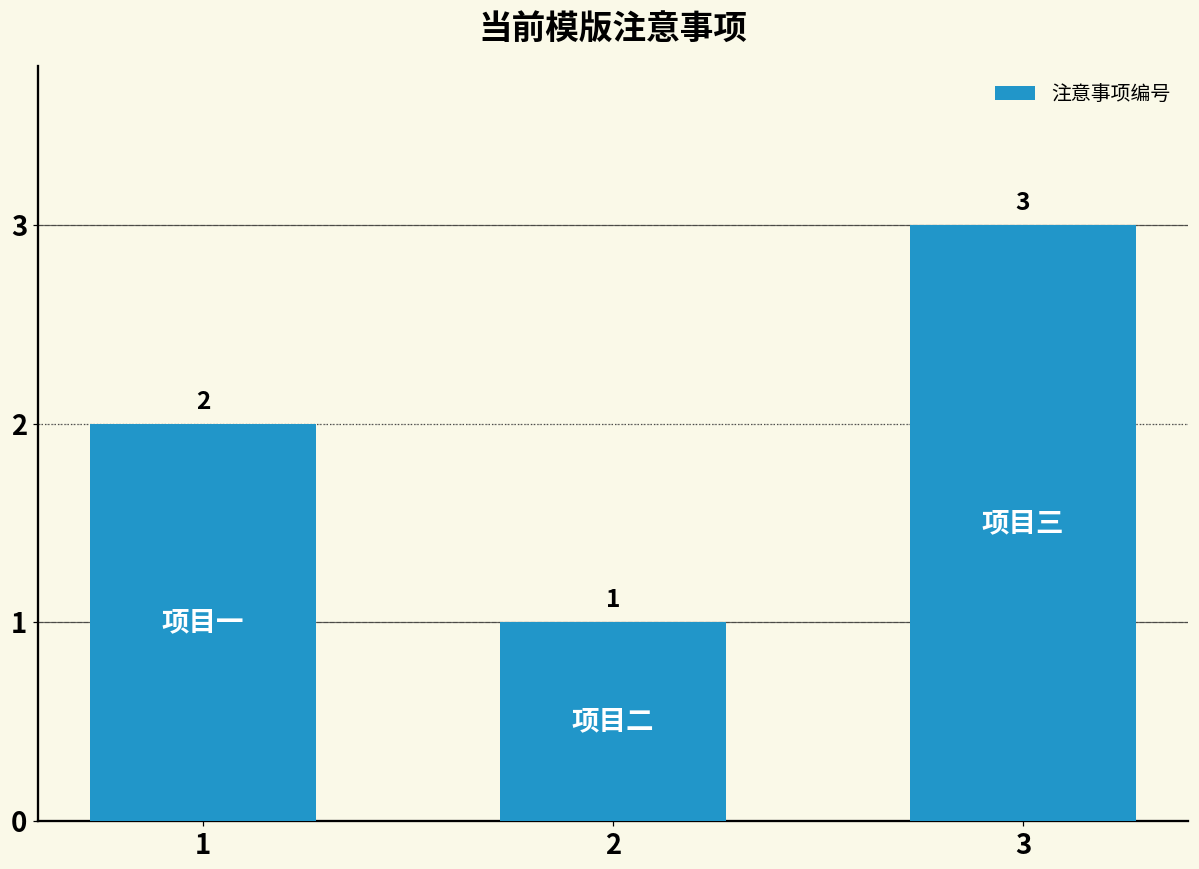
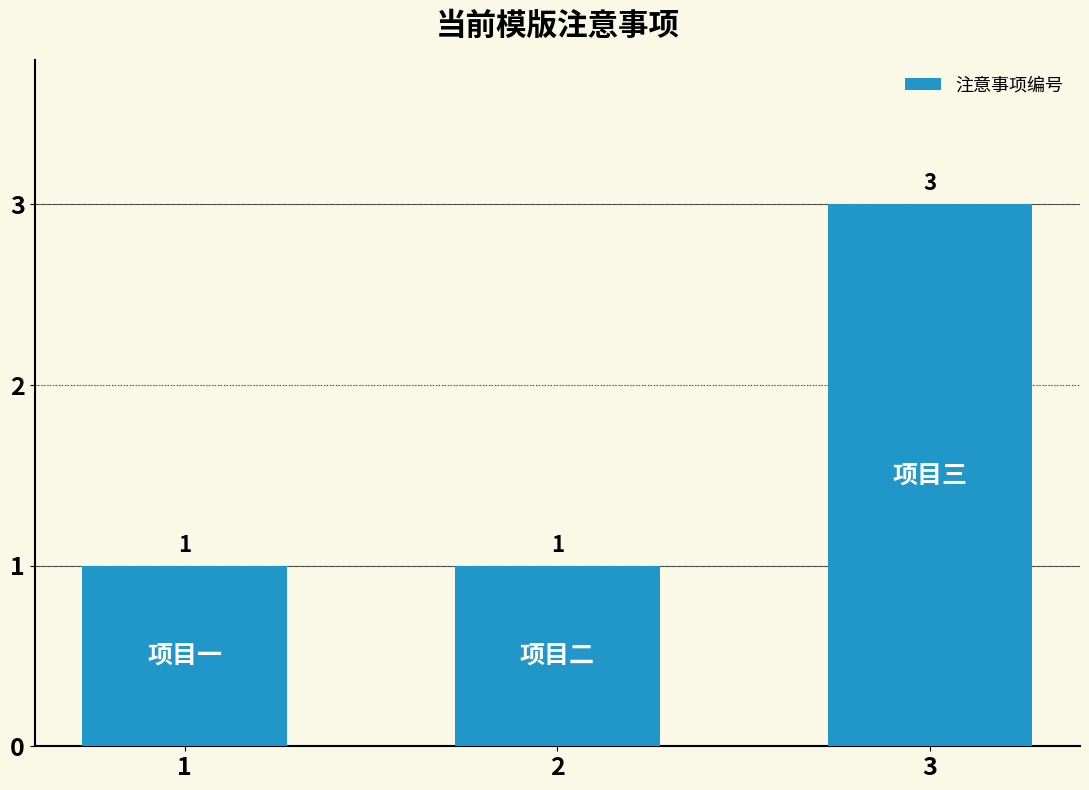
  {
-   "1": 2,
+   "1": 1,
    "2": 1,
    "3": 3
  }
